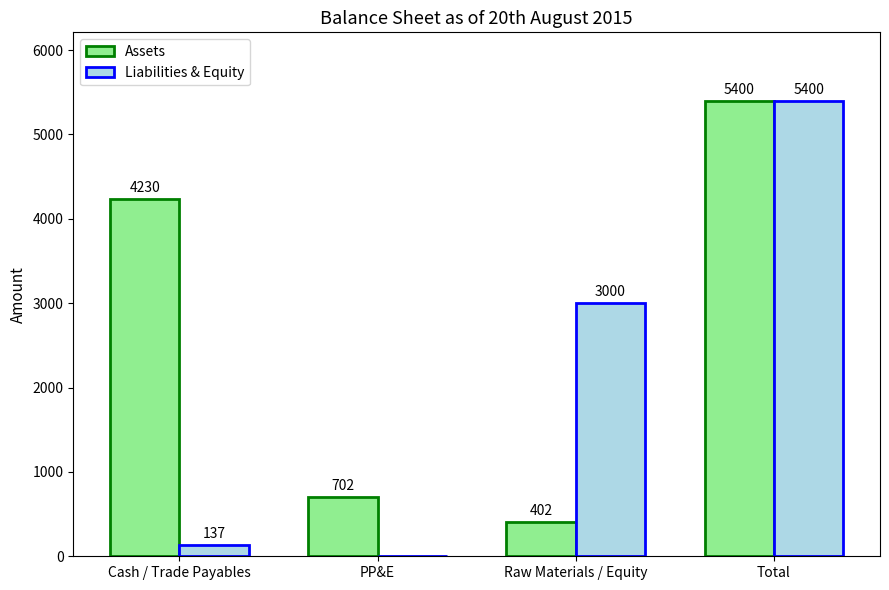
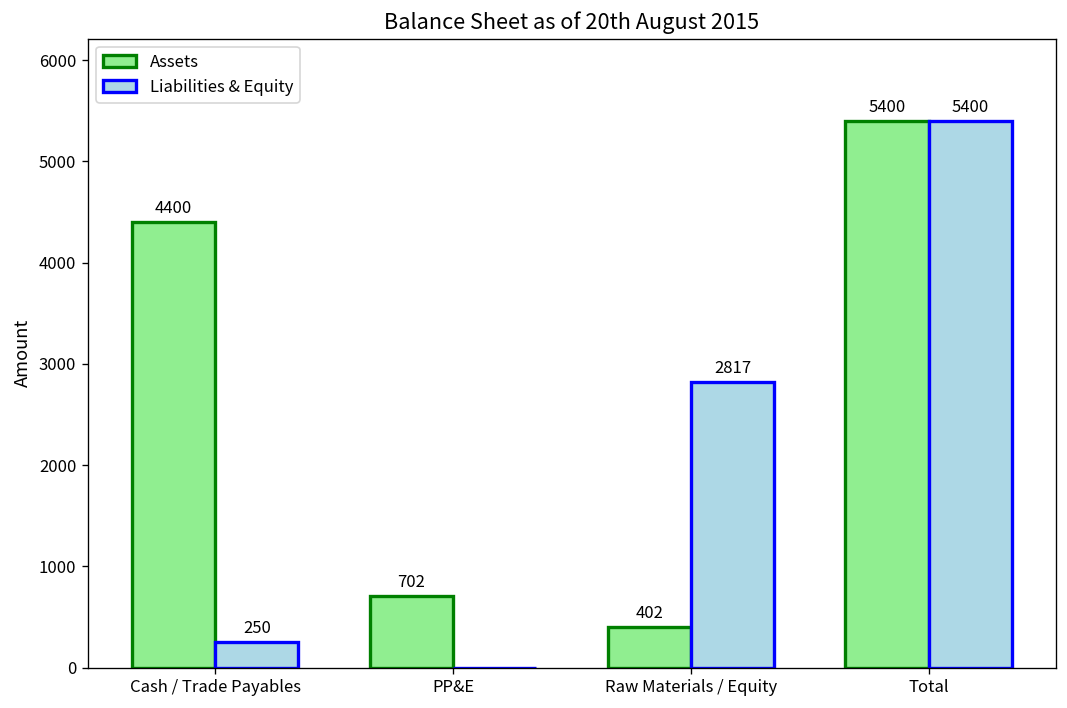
  {
    "Assets": {
-     "Cash / Trade Payables": 4230,
+     "Cash / Trade Payables": 4400,
      "PP&E": 702,
      "Raw Materials / Equity": 402,
      "Total": 5400
    },
    "Liabilities & Equity": {
-     "Cash / Trade Payables": 137,
-     "Raw Materials / Equity": 3000,
+     "Cash / Trade Payables": 250,
+     "Raw Materials / Equity": 2817,
      "Total": 5400
    }
  }
